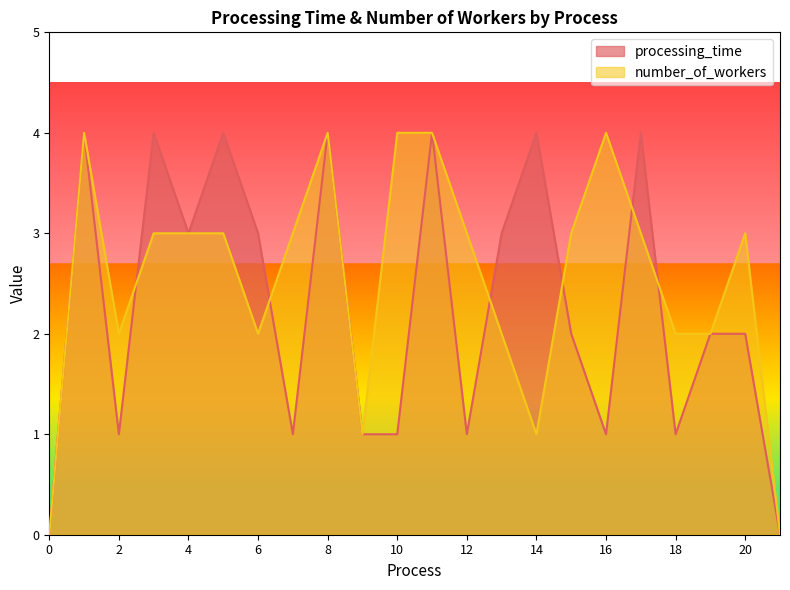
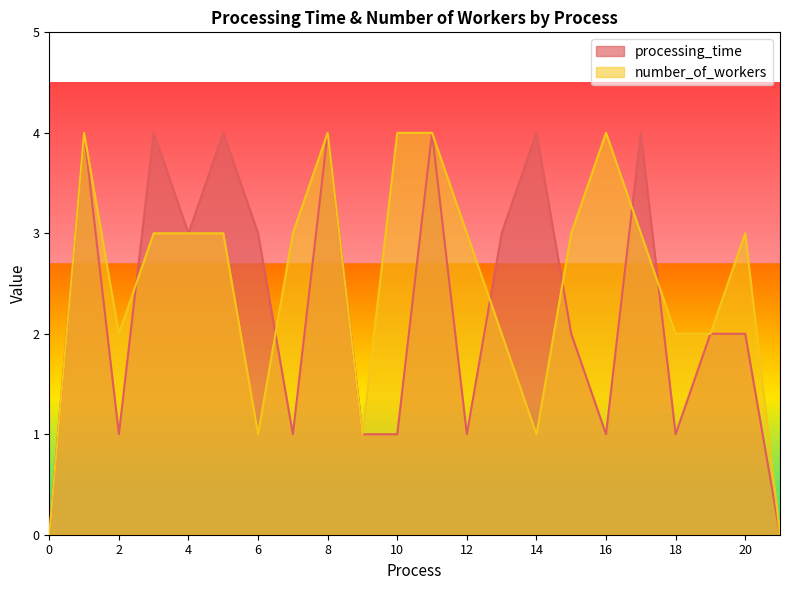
  {
    "processing_time": {
      "2": 1,
      "6": 3,
      "10": 1,
      "12": 1,
      "14": 4,
      "16": 1,
      "18": 1,
      "20": 2
    },
    "number_of_workers": {
      "2": 2,
-     "6": 2,
+     "6": 1,
      "10": 4,
      "12": 3,
      "14": 1,
      "16": 4,
      "18": 2,
      "20": 3
    }
  }
